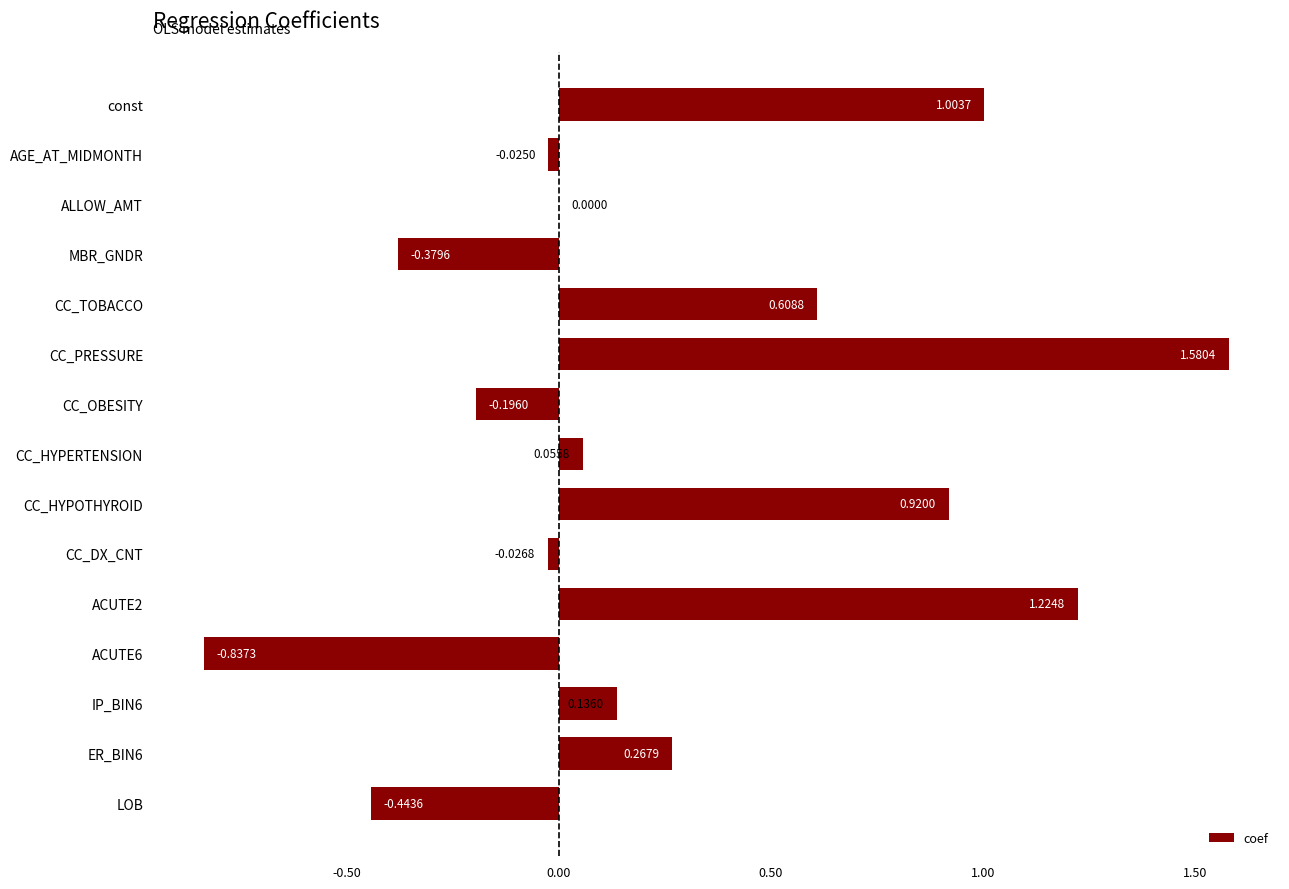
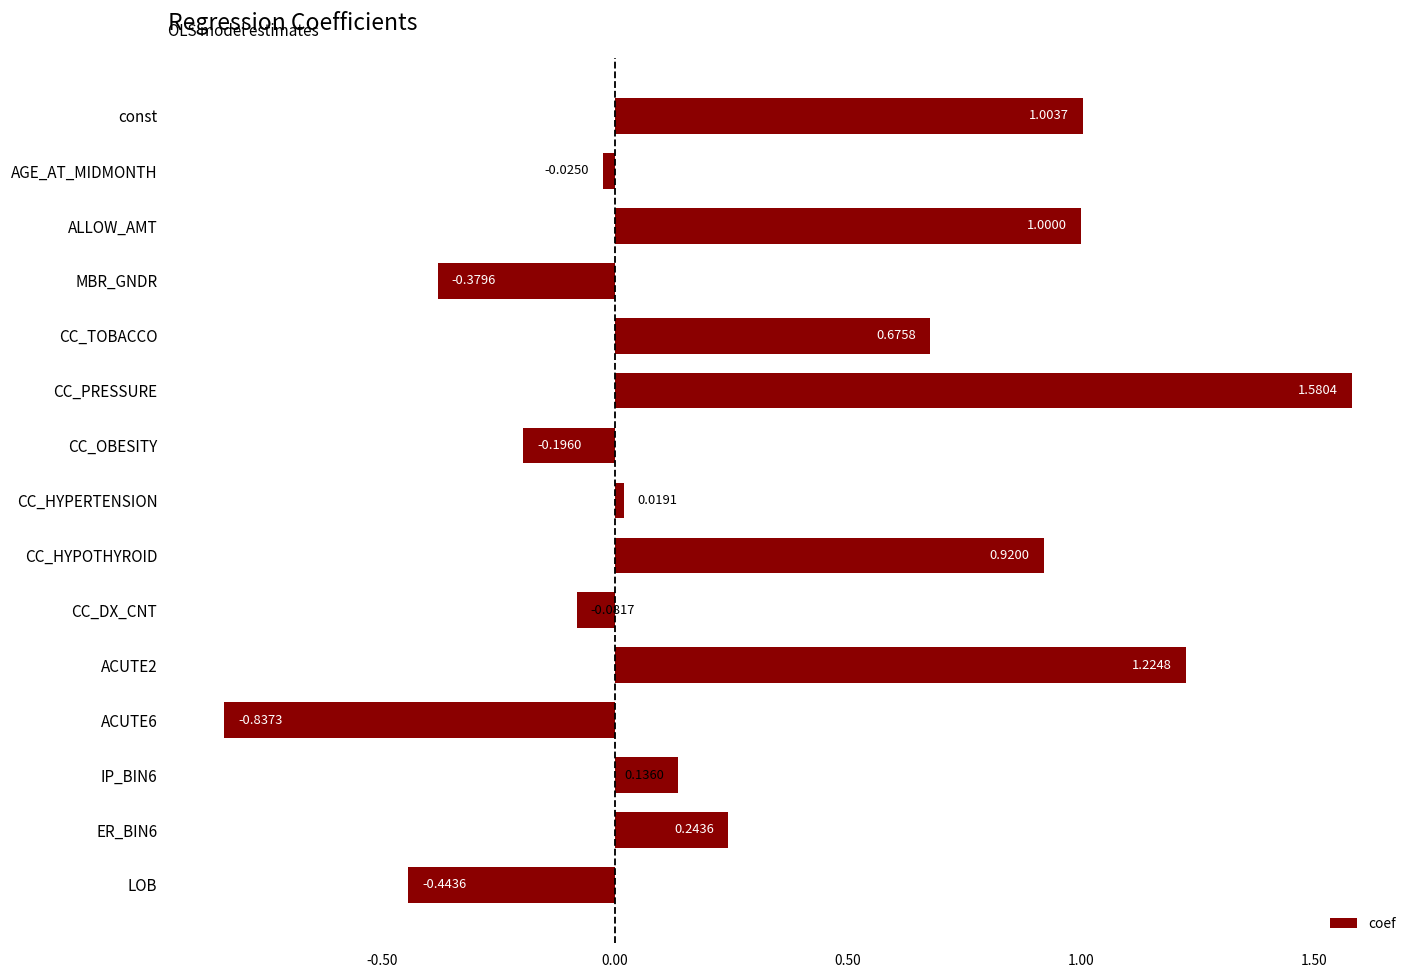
  {
    "const": 1.0037,
    "AGE_AT_MIDMONTH": -0.0250,
-   "ALLOW_AMT": 0.0000,
+   "ALLOW_AMT": 1.0000,
    "MBR_GNDR": -0.3796,
-   "CC_TOBACCO": 0.6088,
+   "CC_TOBACCO": 0.6758,
    "CC_PRESSURE": 1.5804,
    "CC_OBESITY": -0.1960,
-   "CC_HYPERTENSION": 0.0558,
+   "CC_HYPERTENSION": 0.0191,
    "CC_HYPOTHYROID": 0.9200,
-   "CC_DX_CNT": -0.0268,
+   "CC_DX_CNT": -0.0817,
    "ACUTE2": 1.2248,
    "ACUTE6": -0.8373,
    "IP_BIN6": 0.1360,
-   "ER_BIN6": 0.2679,
+   "ER_BIN6": 0.2436,
    "LOB": -0.4436
  }
